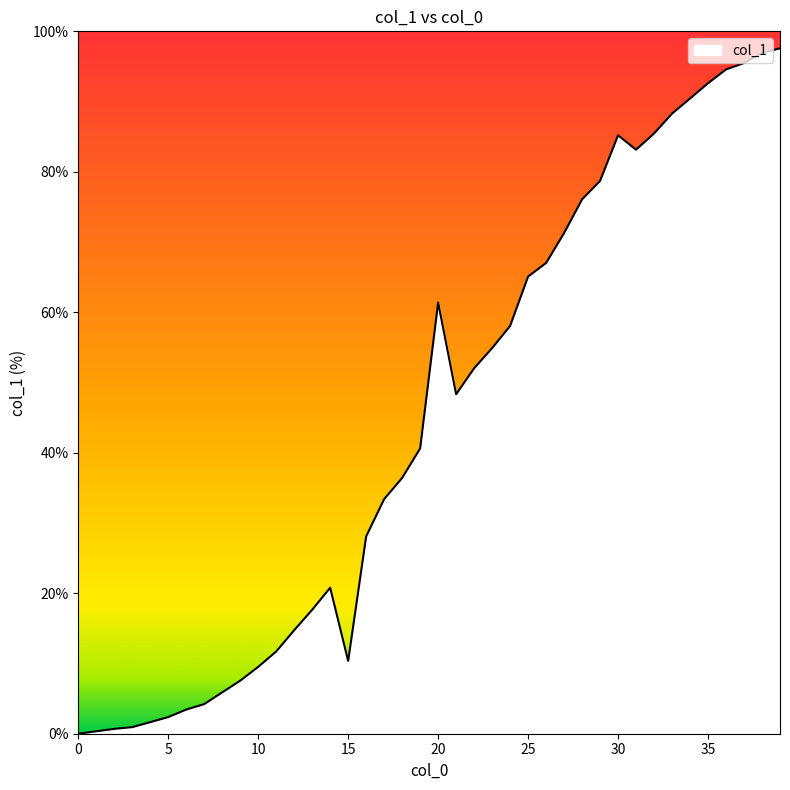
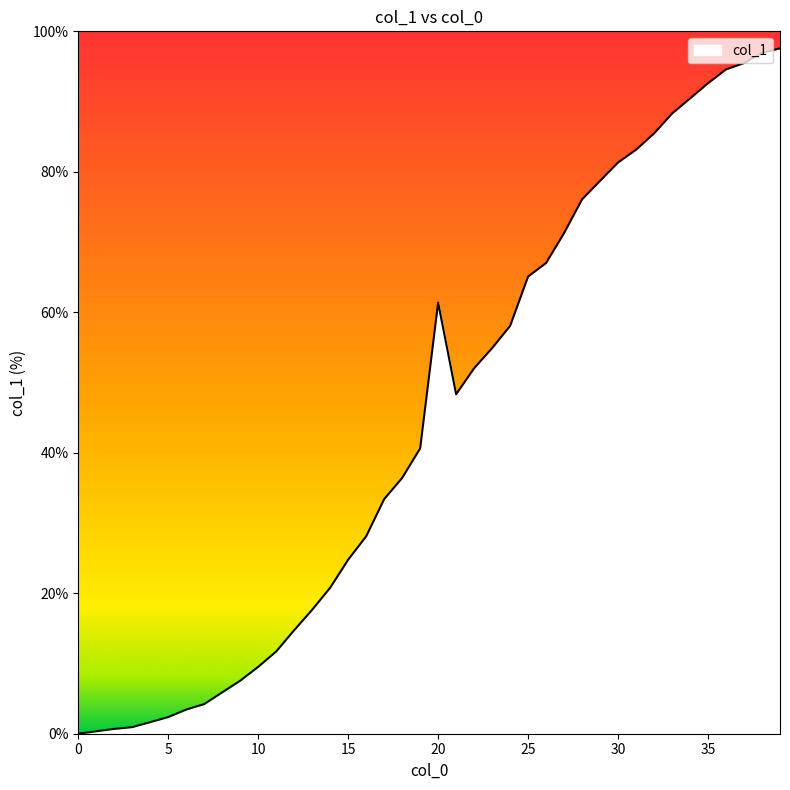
  {
    "0": "0%",
    "5": "2%",
    "10": "10%",
-   "15": "10%",
+   "15": "25%",
    "20": "61%",
    "25": "65%",
-   "30": "85%",
+   "30": "81%",
    "35": "93%"
  }
